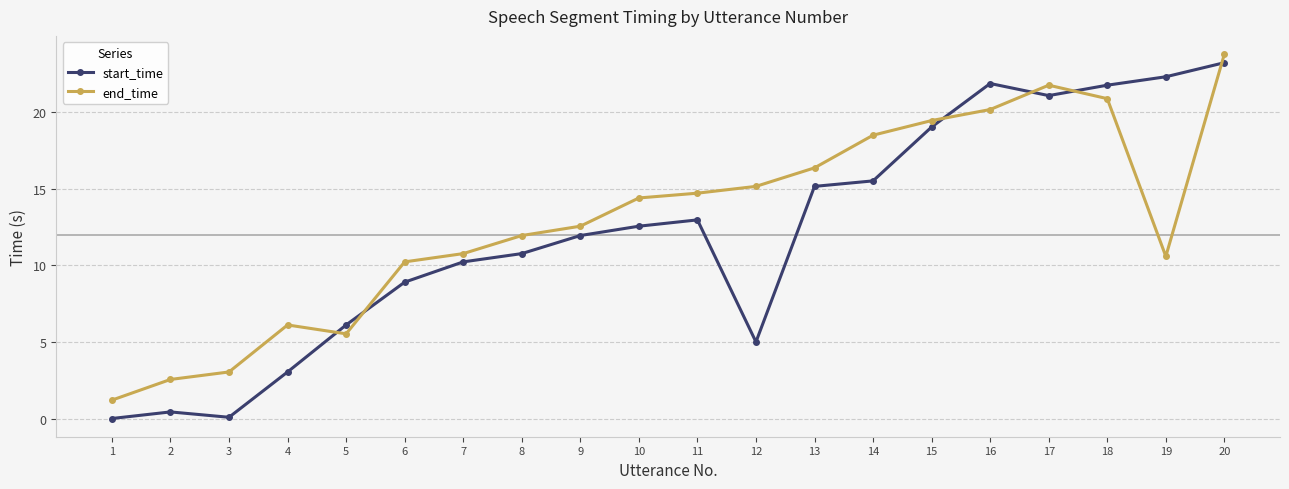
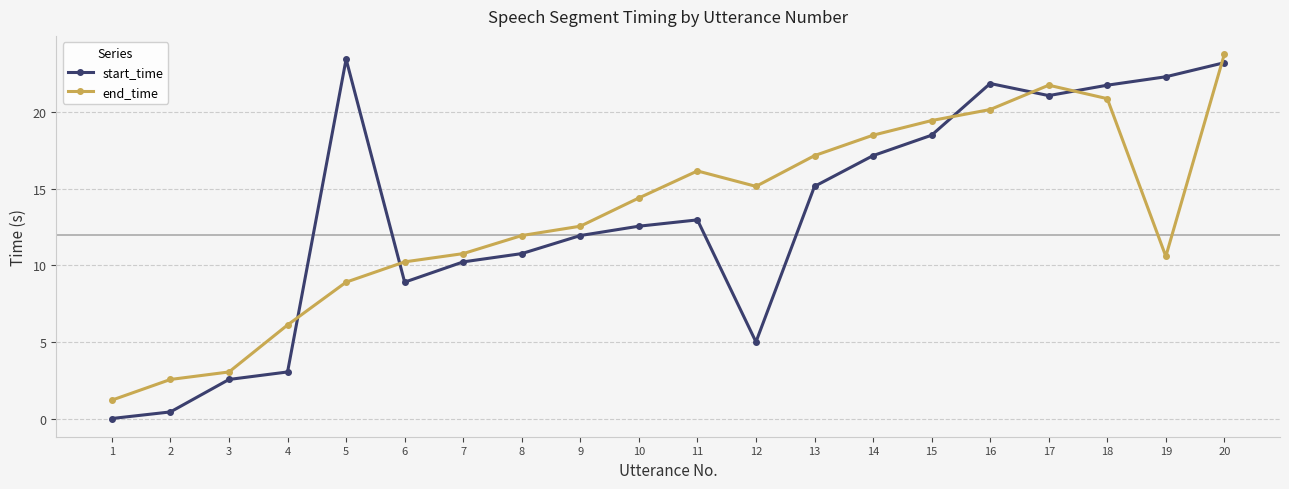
  {
    "start_time": {
      "1": 0.0,
      "2": 0.4,
-     "3": 0.1,
+     "3": 2.6,
      "4": 3.0,
-     "5": 6.1,
+     "5": 23.5,
      "6": 8.9,
      "7": 10.2,
      "8": 10.8,
      "9": 12.0,
      "10": 12.6,
      "11": 13.0,
      "12": 5.0,
      "13": 15.2,
-     "14": 15.5,
-     "15": 19.0,
+     "14": 17.2,
+     "15": 18.5,
      "16": 21.9,
      "17": 21.1,
      "18": 21.8,
      "19": 22.3,
      "20": 23.2
    },
    "end_time": {
      "1": 1.2,
      "2": 2.6,
      "3": 3.0,
      "4": 6.1,
-     "5": 5.5,
+     "5": 8.9,
      "6": 10.2,
      "7": 10.8,
      "8": 12.0,
      "9": 12.6,
      "10": 14.4,
-     "11": 14.7,
+     "11": 16.2,
      "12": 15.2,
-     "13": 16.4,
+     "13": 17.2,
      "14": 18.5,
      "15": 19.5,
      "16": 20.2,
      "17": 21.8,
      "18": 20.9,
      "19": 10.6,
      "20": 23.8
    }
  }
